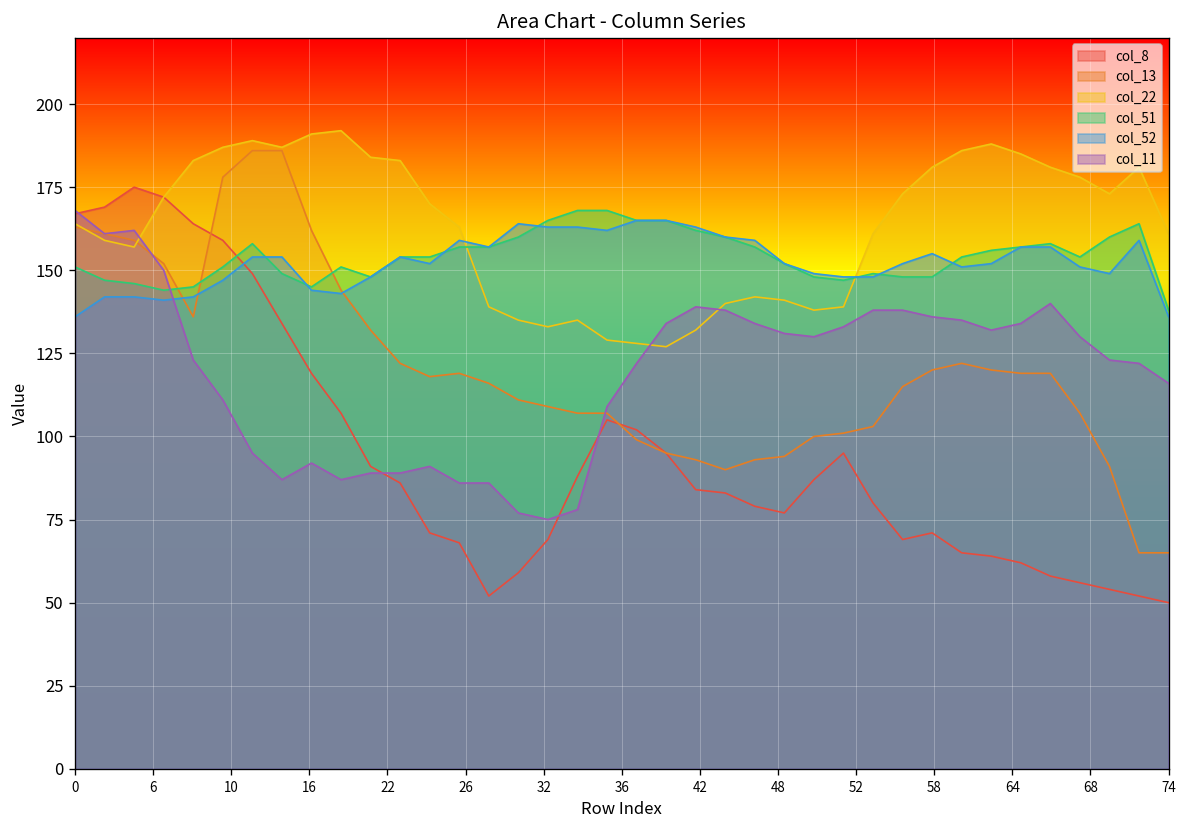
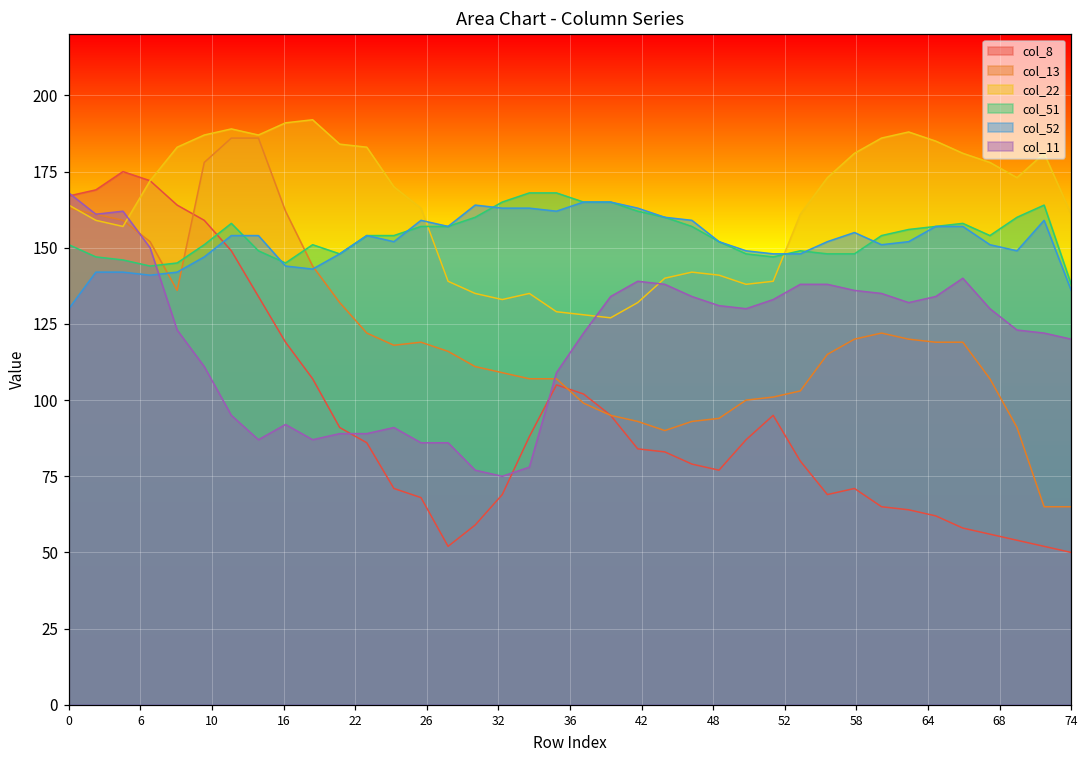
  {
    "col_51": {
      "0": 151,
      "74": 138
    },
    "col_52": {
-     "0": 136,
+     "0": 130,
      "74": 136
    },
    "col_11": {
      "0": 168,
-     "74": 116
+     "74": 120
    }
  }
